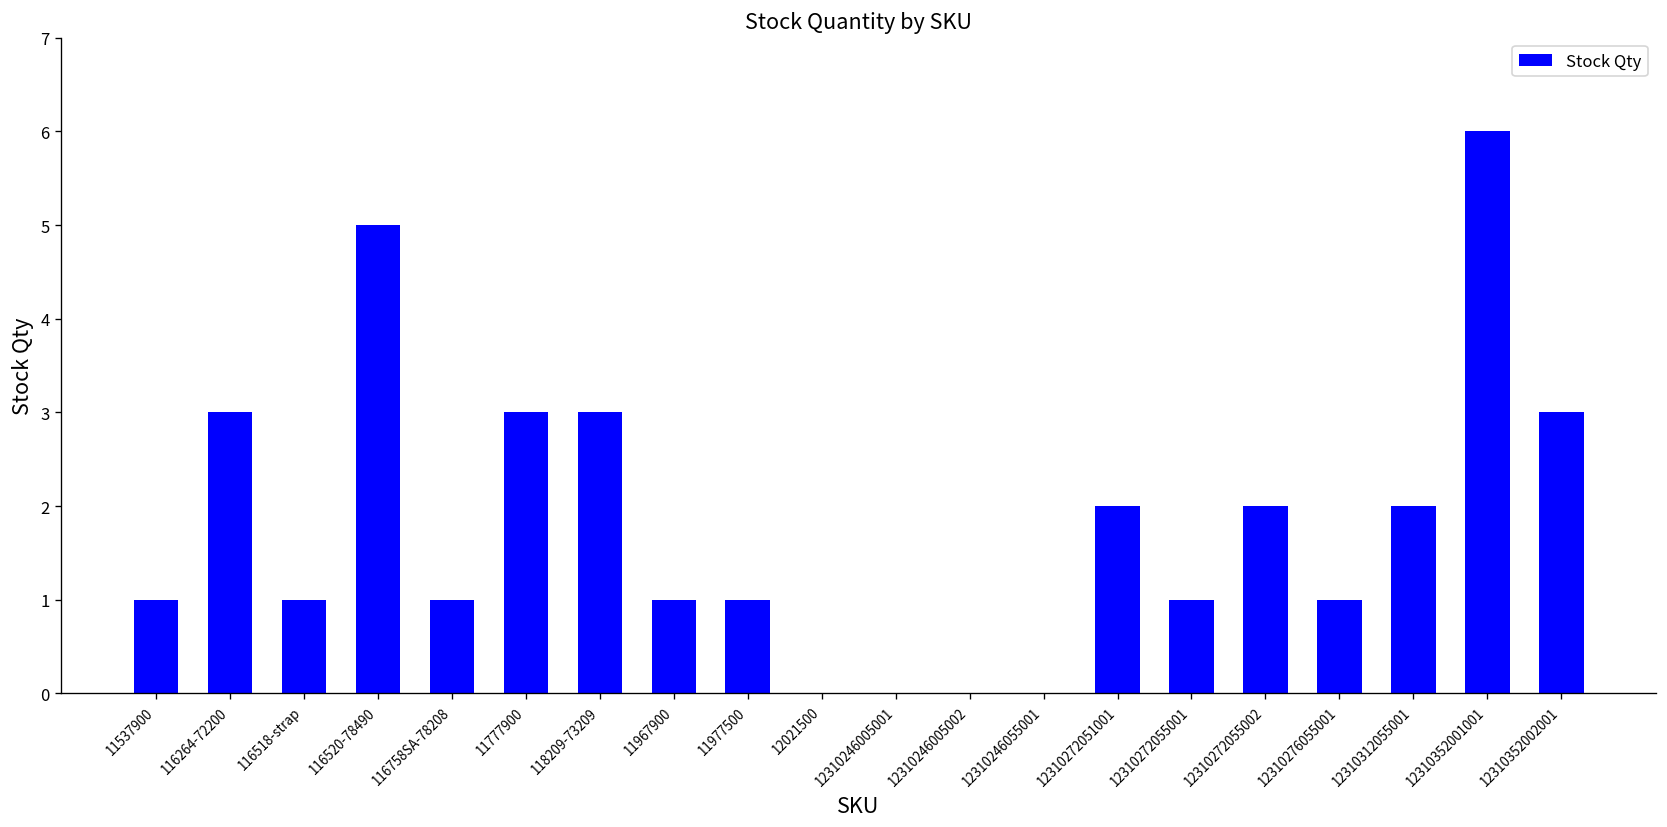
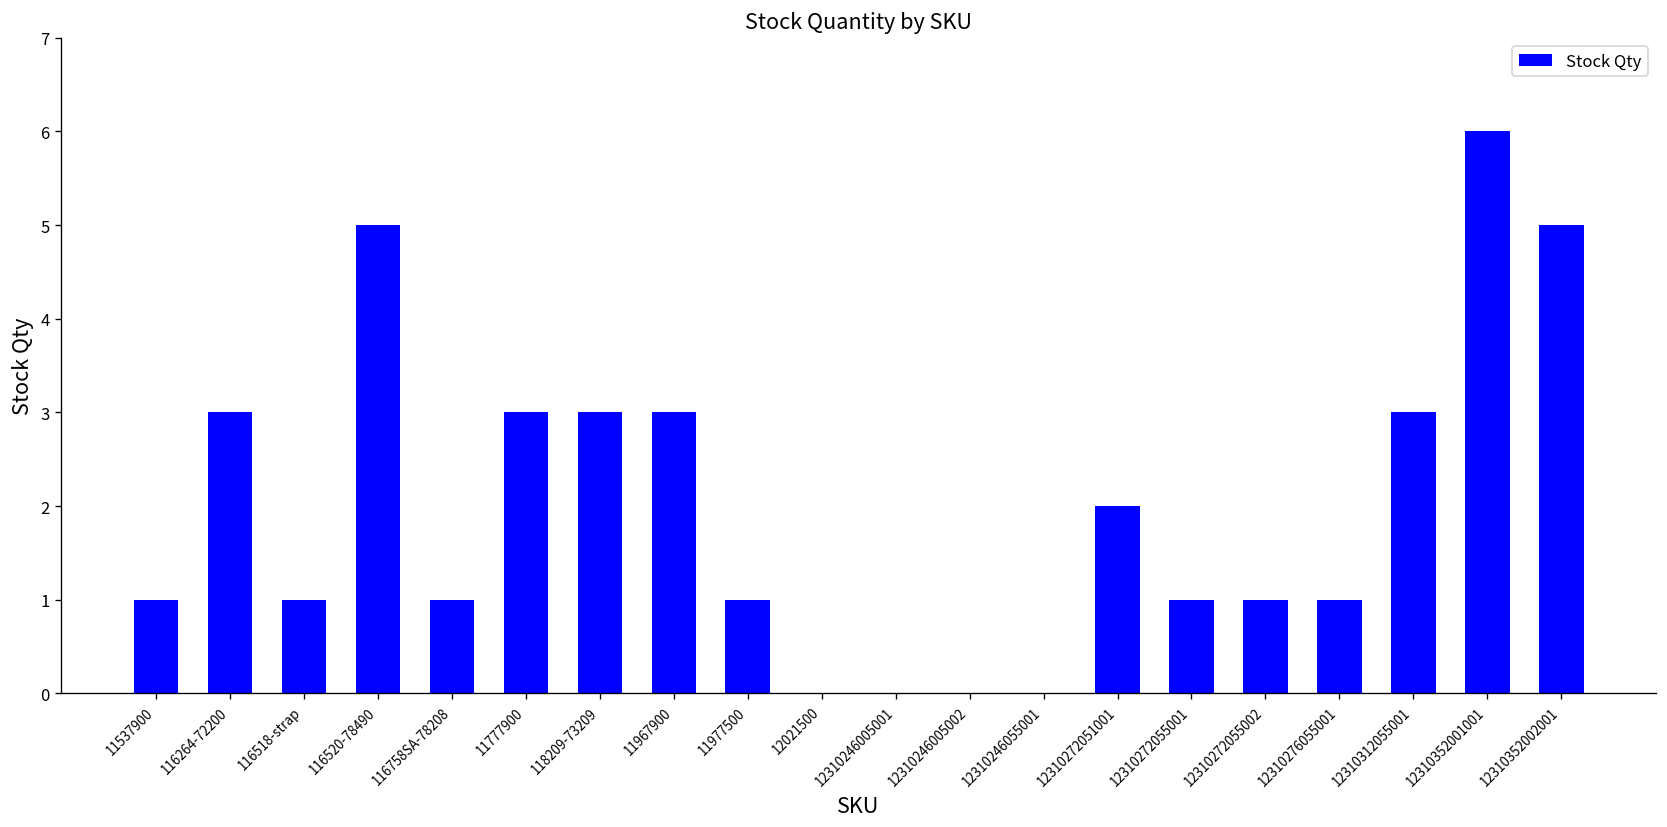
  {
    "11537900": 1,
    "116264-72200": 3,
    "116518-strap": 1,
    "116520-78490": 5,
    "116758SA-78208": 1,
    "11777900": 3,
    "118209-73209": 3,
-   "11967900": 1,
+   "11967900": 3,
    "11977500": 1,
    "12021500": 0,
    "12310246005001": 0,
    "12310246005002": 0,
    "12310246055001": 0,
    "12310272051001": 2,
    "12310272055001": 1,
-   "12310272055002": 2,
+   "12310272055002": 1,
    "12310276055001": 1,
-   "12310312055001": 2,
+   "12310312055001": 3,
    "12310352001001": 6,
-   "12310352002001": 3
+   "12310352002001": 5
  }
